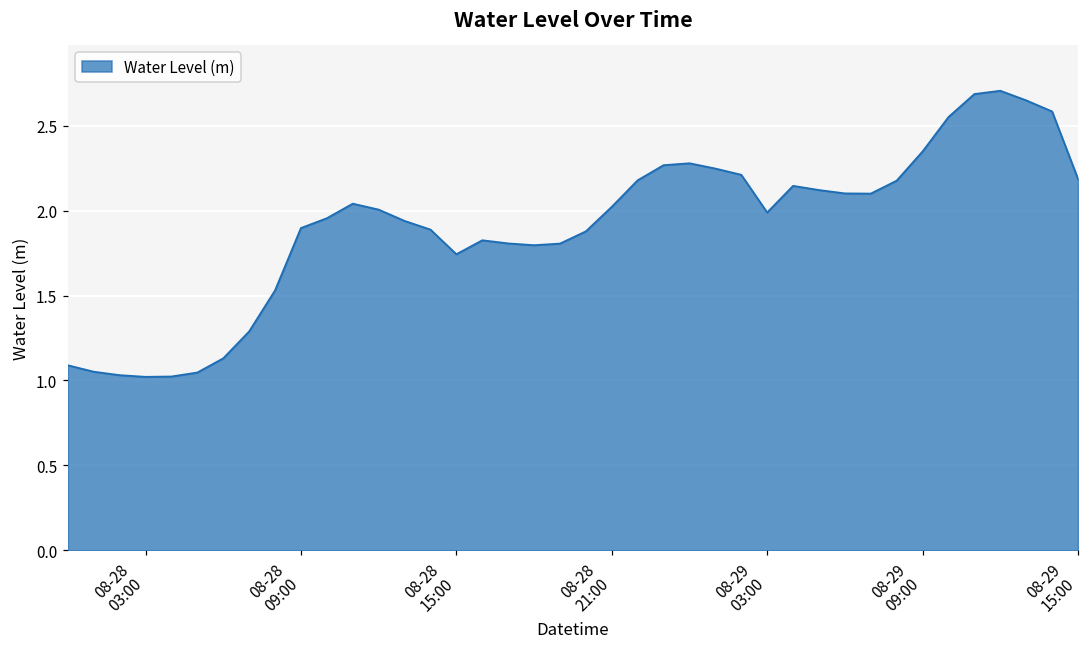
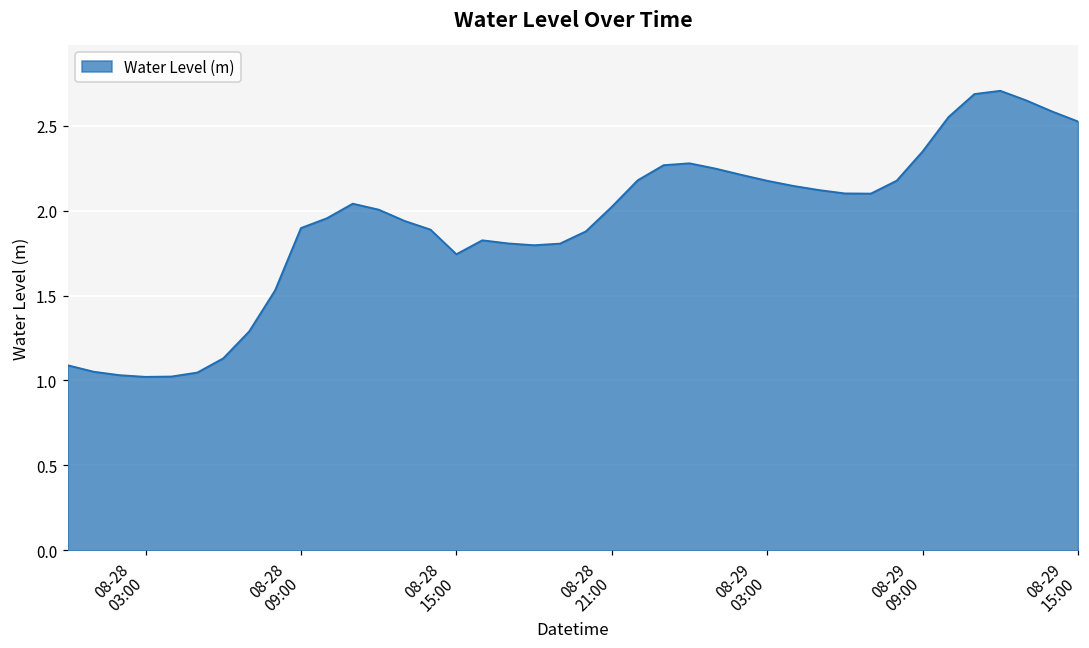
  {
    "08-28 03:00": 1.02,
    "08-28 09:00": 1.90,
    "08-28 15:00": 1.74,
    "08-28 21:00": 2.02,
-   "08-29 03:00": 1.99,
+   "08-29 03:00": 2.18,
    "08-29 09:00": 2.35,
-   "08-29 15:00": 2.19
+   "08-29 15:00": 2.53
  }
